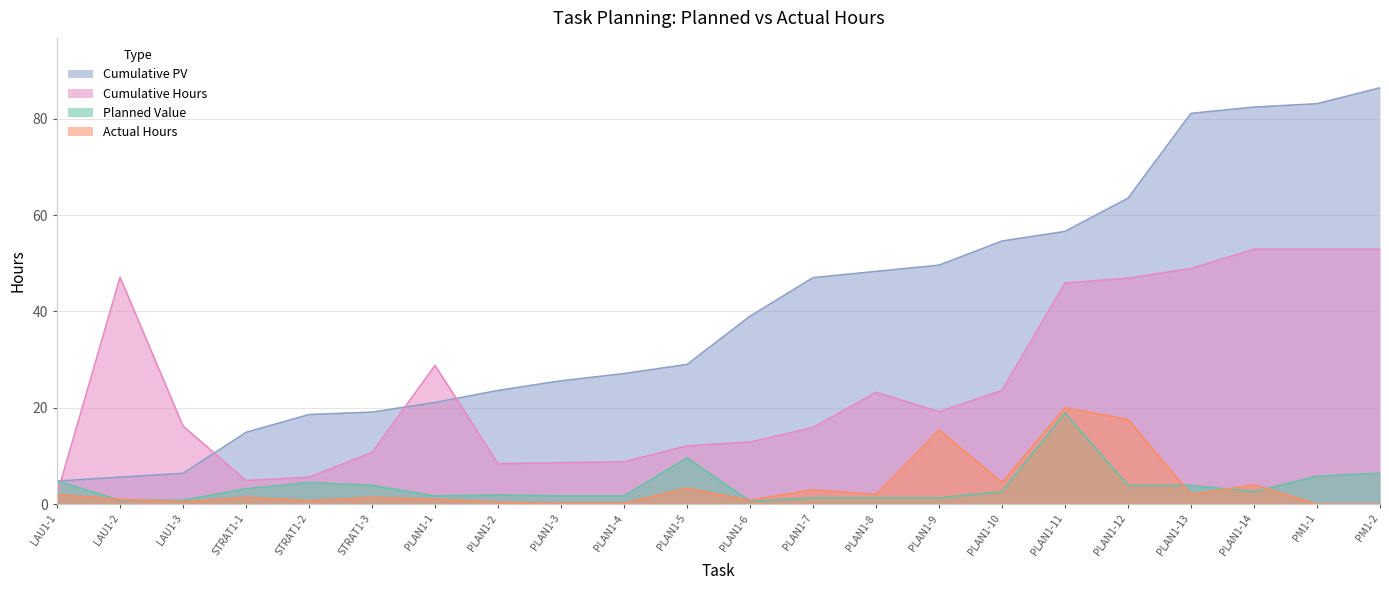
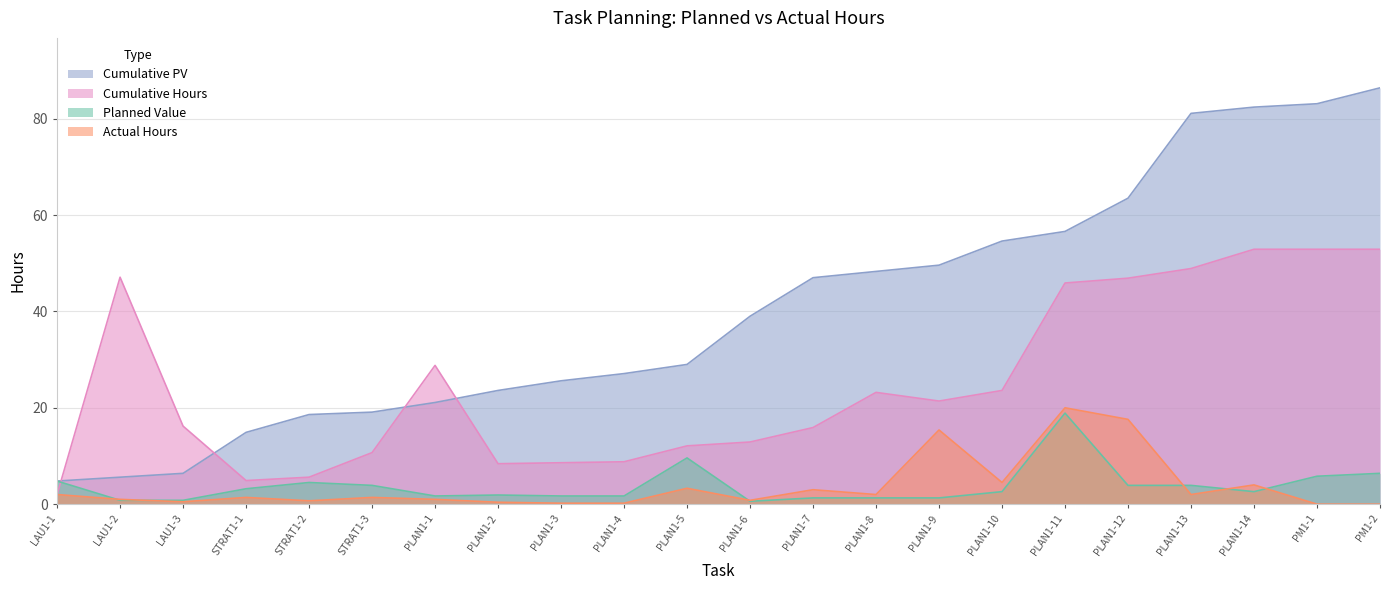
  {
    "Cumulative Hours": {
      "LAU1-2": 47,
      "LAU1-3": 16,
      "STRAT1-1": 5,
      "STRAT1-2": 6,
      "STRAT1-3": 11,
      "PLAN1-1": 29,
      "PLAN1-2": 8,
      "PLAN1-3": 9,
      "PLAN1-4": 9,
      "PLAN1-5": 12,
      "PLAN1-6": 13,
      "PLAN1-7": 16,
      "PLAN1-8": 23,
-     "PLAN1-9": 19,
+     "PLAN1-9": 21,
      "PLAN1-10": 24,
      "PLAN1-11": 46,
      "PLAN1-12": 47,
      "PLAN1-13": 49,
      "PLAN1-14": 53,
      "PM1-1": 53,
      "PM1-2": 53
    },
    "Actual Hours": {
      "STRAT1-1": 1,
      "STRAT1-2": 1,
      "STRAT1-3": 1,
      "PLAN1-1": 1,
      "PLAN1-2": 0,
      "PLAN1-3": 0,
      "PLAN1-4": 0,
      "PLAN1-5": 3,
      "PLAN1-7": 3,
      "PLAN1-8": 2,
      "PLAN1-9": 15,
      "PLAN1-10": 5,
      "PLAN1-11": 20,
      "PLAN1-12": 18,
      "PLAN1-13": 2,
      "PLAN1-14": 4,
      "PM1-1": 0,
      "PM1-2": 0
    }
  }
